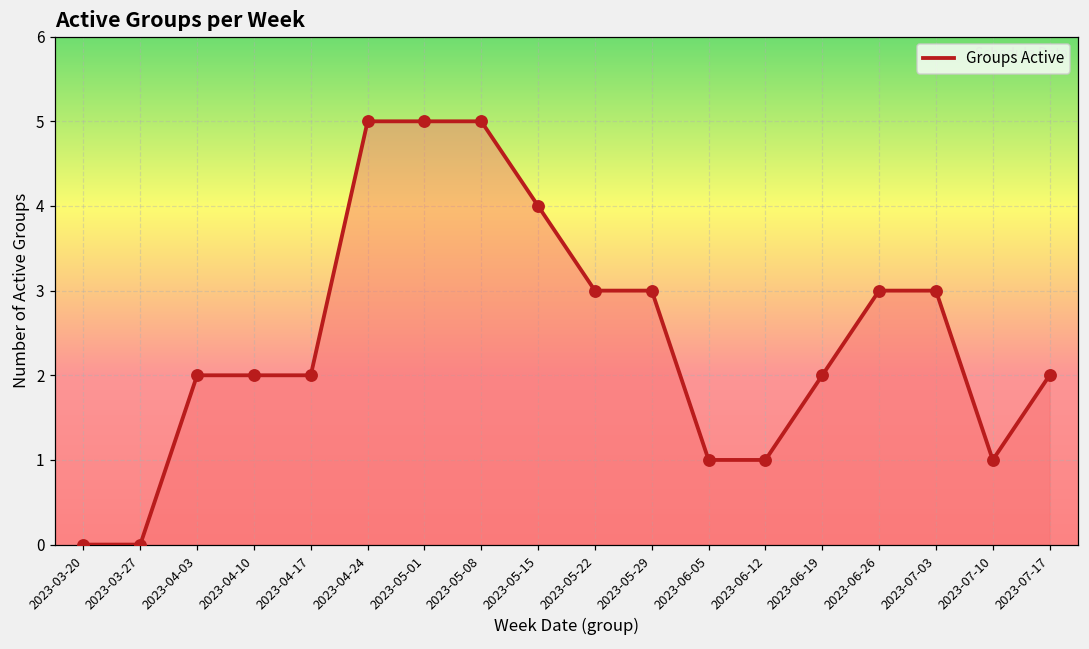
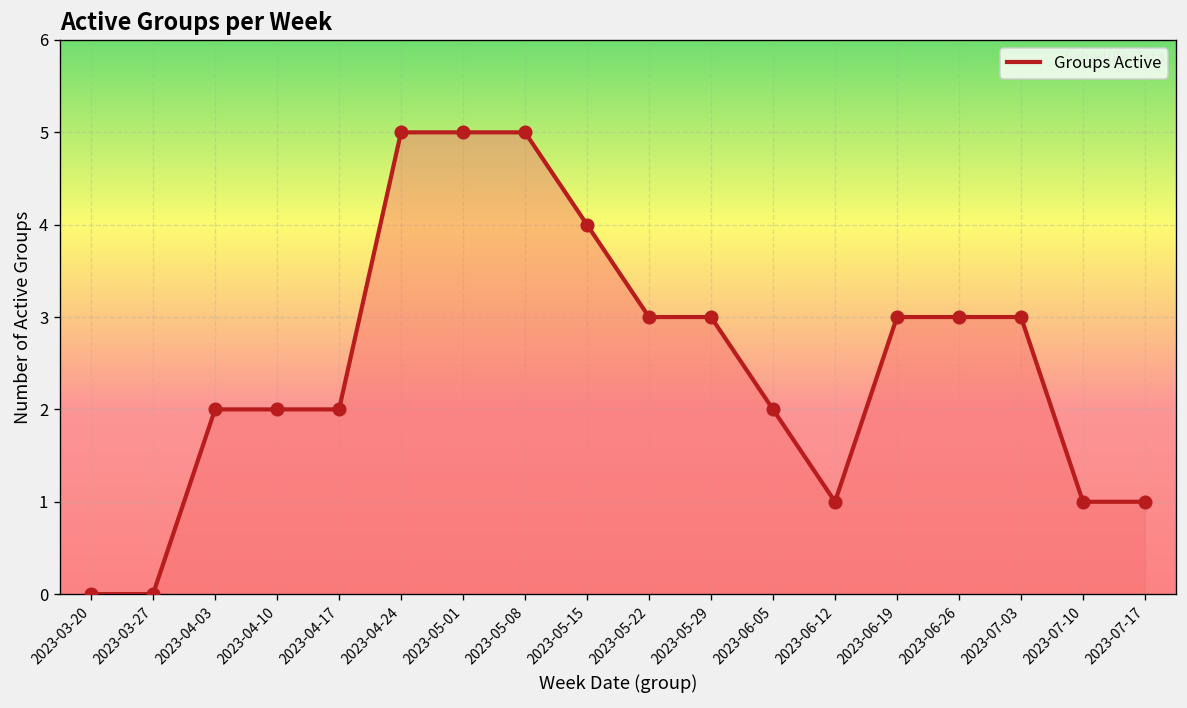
  {
    "2023-03-20": 0,
    "2023-03-27": 0,
    "2023-04-03": 2,
    "2023-04-10": 2,
    "2023-04-17": 2,
    "2023-04-24": 5,
    "2023-05-01": 5,
    "2023-05-08": 5,
    "2023-05-15": 4,
    "2023-05-22": 3,
    "2023-05-29": 3,
-   "2023-06-05": 1,
+   "2023-06-05": 2,
    "2023-06-12": 1,
-   "2023-06-19": 2,
+   "2023-06-19": 3,
    "2023-06-26": 3,
    "2023-07-03": 3,
    "2023-07-10": 1,
-   "2023-07-17": 2
+   "2023-07-17": 1
  }
